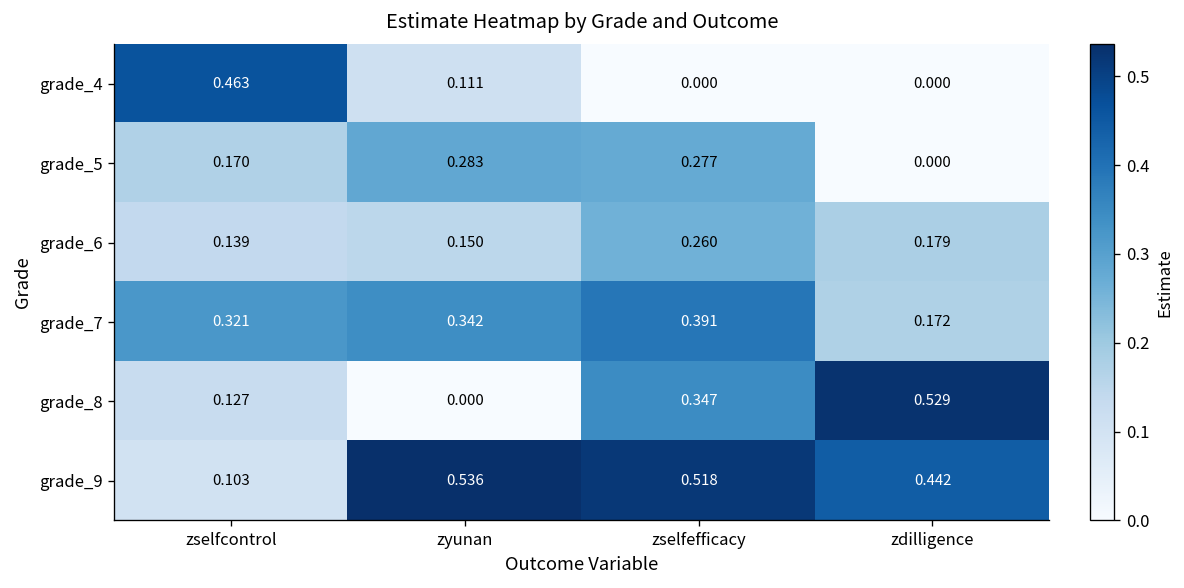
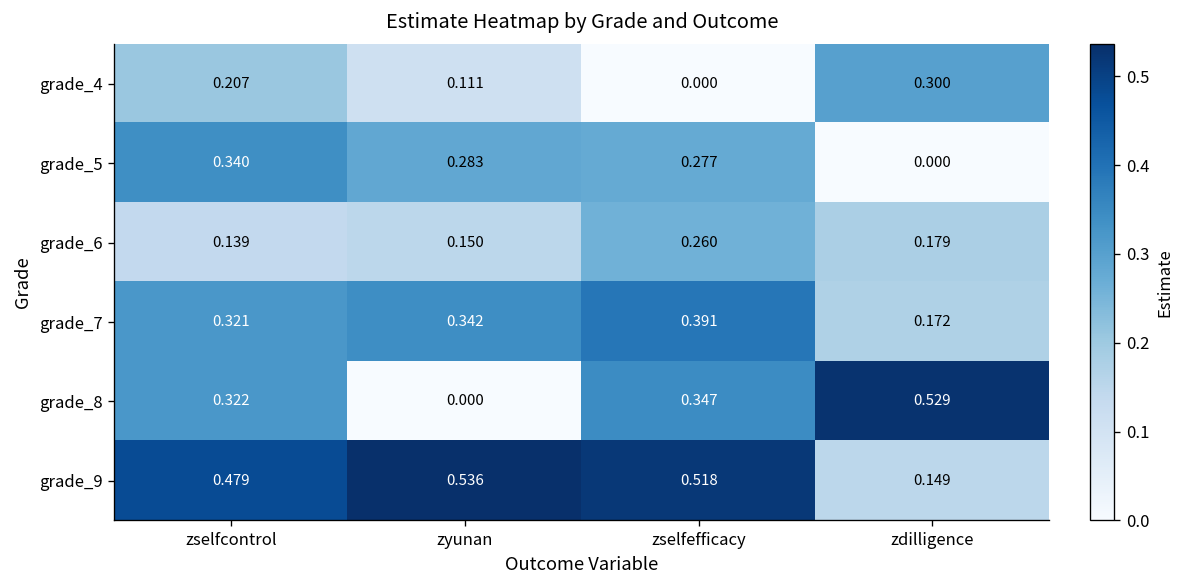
  {
    "grade_4": {
-     "zselfcontrol": 0.463,
+     "zselfcontrol": 0.207,
      "zyunan": 0.111,
      "zselfefficacy": 0.000,
-     "zdilligence": 0.000
+     "zdilligence": 0.300
    },
    "grade_5": {
-     "zselfcontrol": 0.170,
+     "zselfcontrol": 0.340,
      "zyunan": 0.283,
      "zselfefficacy": 0.277,
      "zdilligence": 0.000
    },
    "grade_6": {
      "zselfcontrol": 0.139,
      "zyunan": 0.150,
      "zselfefficacy": 0.260,
      "zdilligence": 0.179
    },
    "grade_7": {
      "zselfcontrol": 0.321,
      "zyunan": 0.342,
      "zselfefficacy": 0.391,
      "zdilligence": 0.172
    },
    "grade_8": {
-     "zselfcontrol": 0.127,
+     "zselfcontrol": 0.322,
      "zyunan": 0.000,
      "zselfefficacy": 0.347,
      "zdilligence": 0.529
    },
    "grade_9": {
-     "zselfcontrol": 0.103,
+     "zselfcontrol": 0.479,
      "zyunan": 0.536,
      "zselfefficacy": 0.518,
-     "zdilligence": 0.442
+     "zdilligence": 0.149
    }
  }
